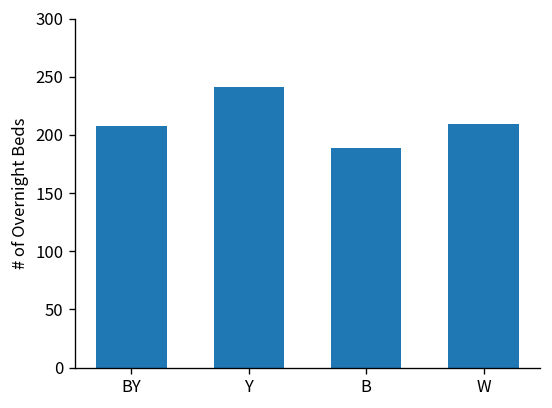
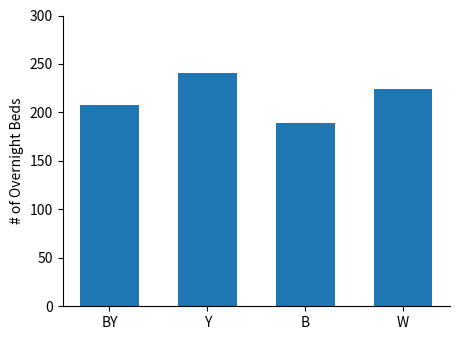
  {
    "BY": 210,
    "Y": 240,
    "B": 190,
-   "W": 210
+   "W": 220
  }
